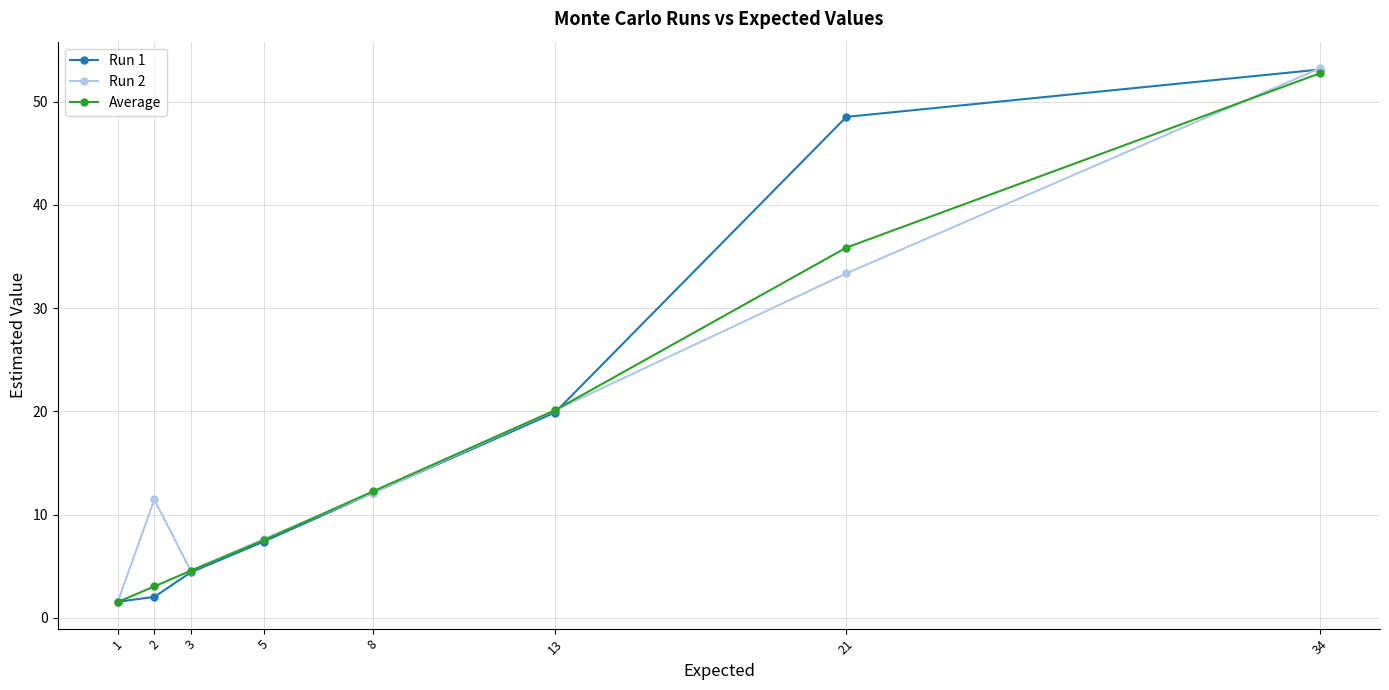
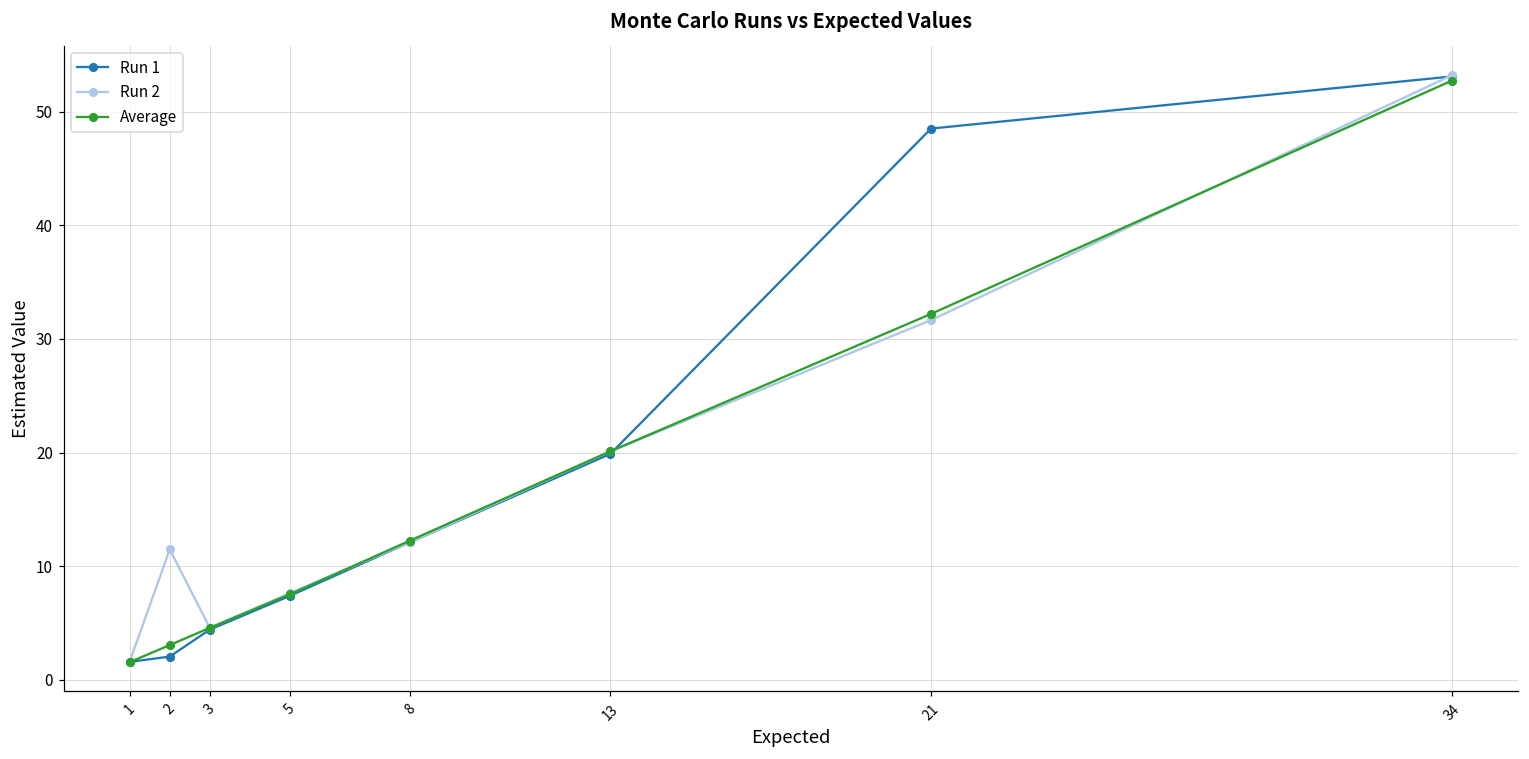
  {
    "Run 1": {
      "2": 2.0,
      "21": 48.5
    },
    "Run 2": {
      "2": 11.5,
-     "21": 33.4
+     "21": 31.7
    },
    "Average": {
      "2": 3.1,
-     "21": 35.9,
+     "21": 32.2,
      "34": 52.7
    }
  }
